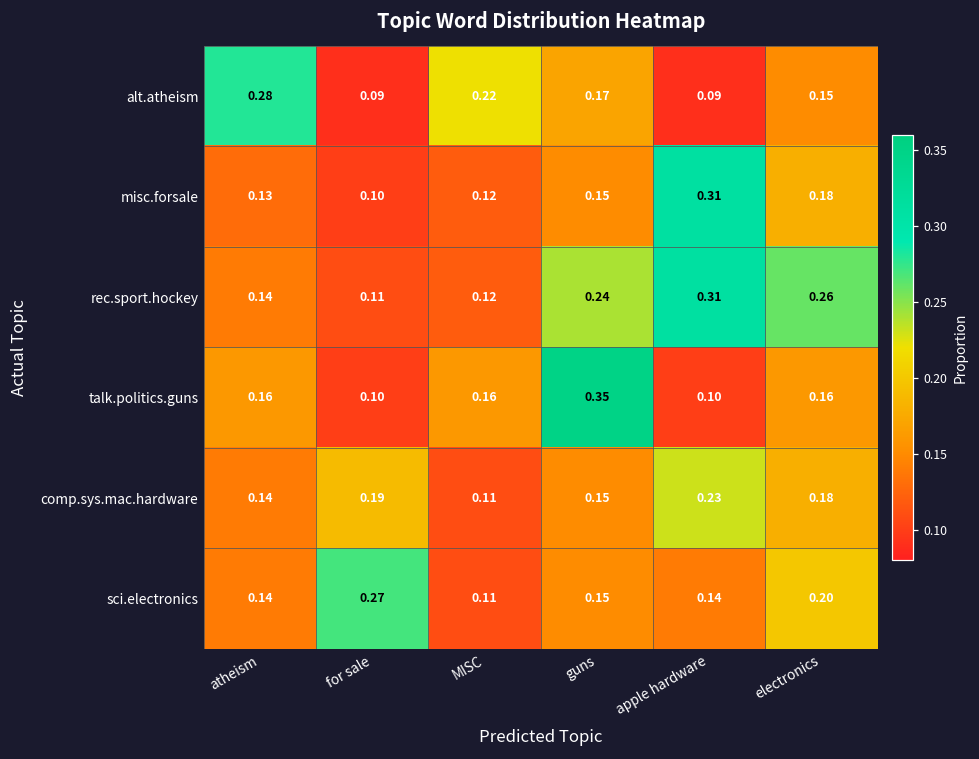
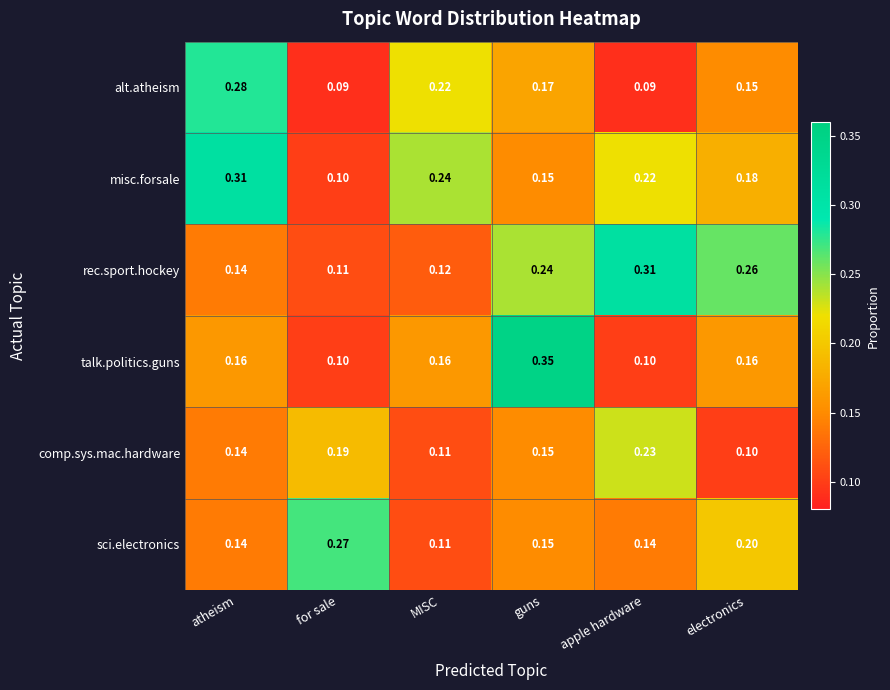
  {
    "alt.atheism": {
      "atheism": 0.28,
      "for sale": 0.09,
      "MISC": 0.22,
      "guns": 0.17,
      "apple hardware": 0.09,
      "electronics": 0.15
    },
    "misc.forsale": {
-     "atheism": 0.13,
+     "atheism": 0.31,
      "for sale": 0.10,
-     "MISC": 0.12,
+     "MISC": 0.24,
      "guns": 0.15,
-     "apple hardware": 0.31,
+     "apple hardware": 0.22,
      "electronics": 0.18
    },
    "rec.sport.hockey": {
      "atheism": 0.14,
      "for sale": 0.11,
      "MISC": 0.12,
      "guns": 0.24,
      "apple hardware": 0.31,
      "electronics": 0.26
    },
    "talk.politics.guns": {
      "atheism": 0.16,
      "for sale": 0.10,
      "MISC": 0.16,
      "guns": 0.35,
      "apple hardware": 0.10,
      "electronics": 0.16
    },
    "comp.sys.mac.hardware": {
      "atheism": 0.14,
      "for sale": 0.19,
      "MISC": 0.11,
      "guns": 0.15,
      "apple hardware": 0.23,
-     "electronics": 0.18
+     "electronics": 0.10
    },
    "sci.electronics": {
      "atheism": 0.14,
      "for sale": 0.27,
      "MISC": 0.11,
      "guns": 0.15,
      "apple hardware": 0.14,
      "electronics": 0.20
    }
  }
